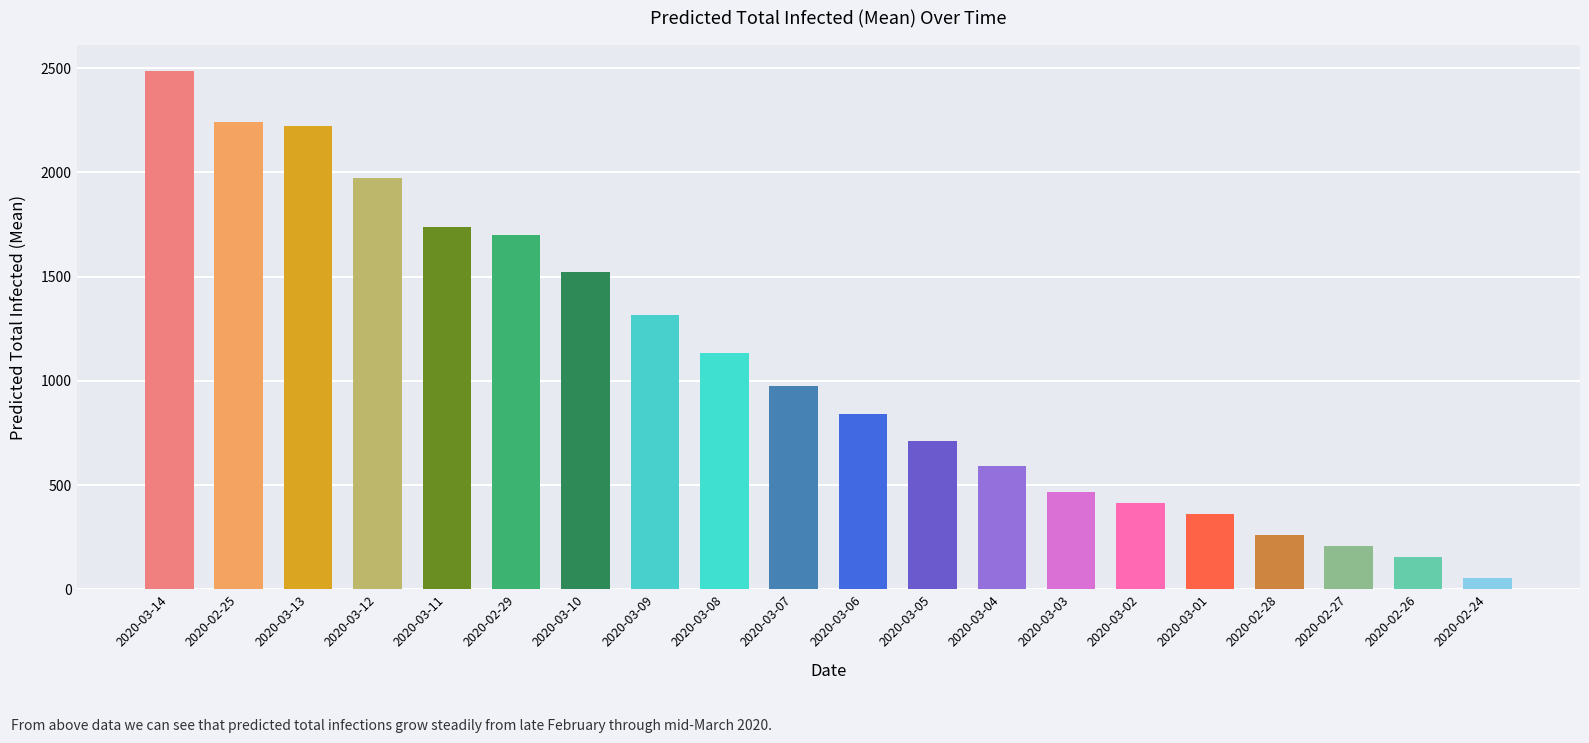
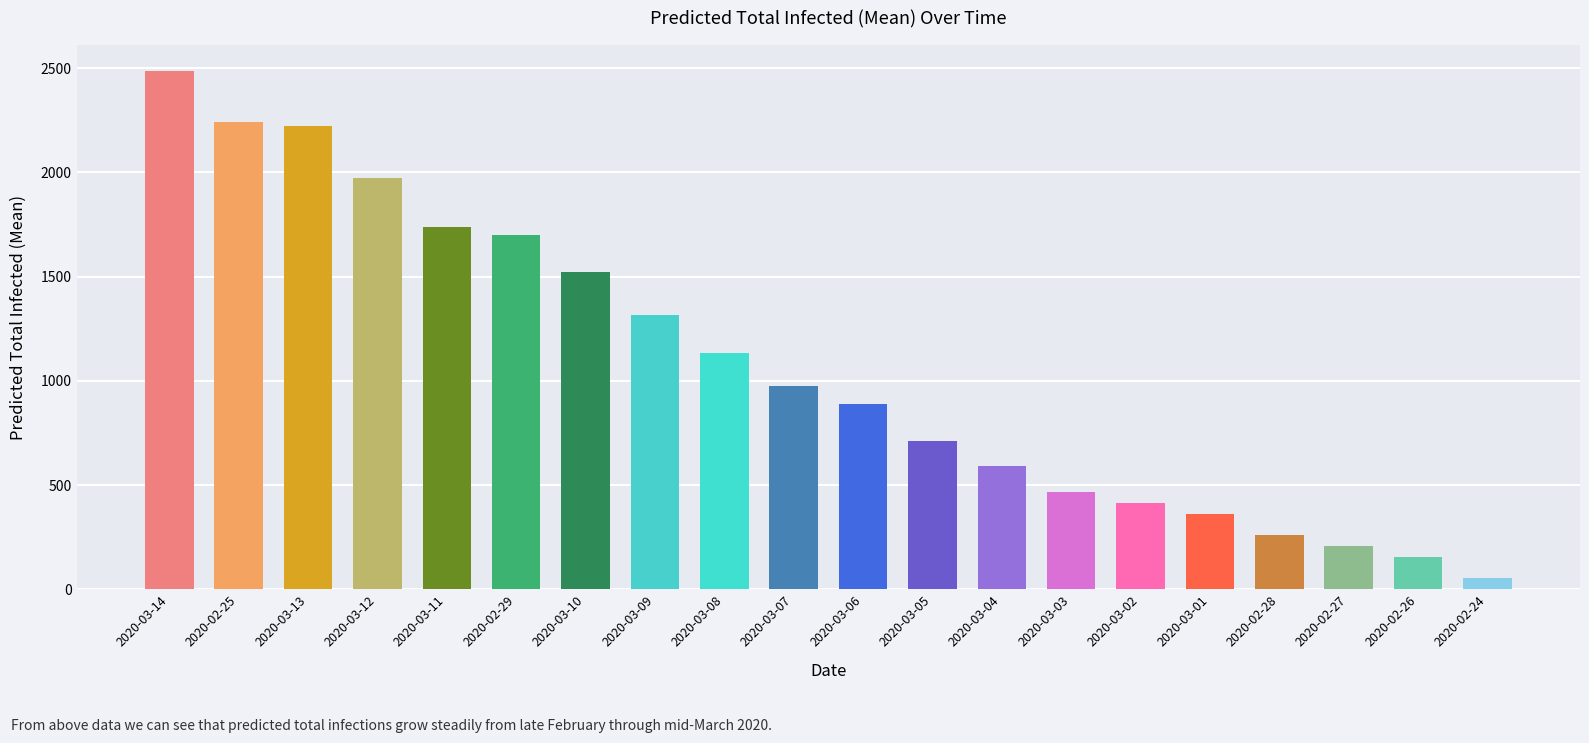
  {
    "2020-03-14": 2490,
    "2020-02-25": 2240,
    "2020-03-13": 2220,
    "2020-03-12": 1970,
    "2020-03-11": 1740,
    "2020-02-29": 1700,
    "2020-03-10": 1520,
    "2020-03-09": 1320,
    "2020-03-08": 1130,
    "2020-03-07": 980,
-   "2020-03-06": 840,
+   "2020-03-06": 890,
    "2020-03-05": 710,
    "2020-03-04": 590,
    "2020-03-03": 470,
    "2020-03-02": 410,
    "2020-03-01": 360,
    "2020-02-28": 260,
    "2020-02-27": 210,
    "2020-02-26": 160,
    "2020-02-24": 50
  }
